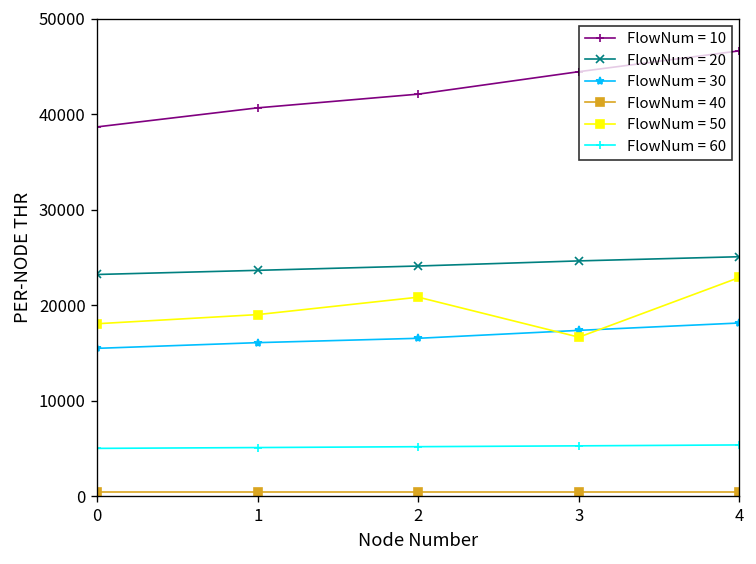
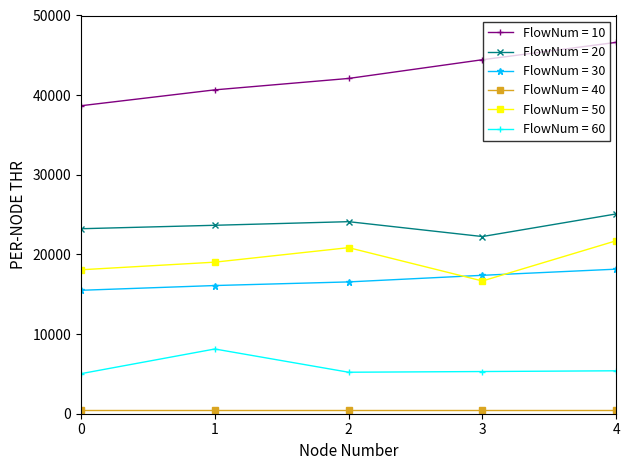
  {
    "FlowNum = 10": {
      "0": 39000,
      "1": 41000,
      "2": 42000,
      "3": 44000,
      "4": 47000
    },
    "FlowNum = 20": {
      "0": 23000,
      "1": 24000,
      "2": 24000,
-     "3": 25000,
+     "3": 22000,
      "4": 25000
    },
    "FlowNum = 30": {
      "0": 15000,
      "1": 16000,
      "2": 17000,
      "3": 17000,
      "4": 18000
    },
    "FlowNum = 40": {
      "0": 0,
      "1": 0,
      "2": 0,
      "3": 0,
      "4": 0
    },
    "FlowNum = 50": {
      "0": 18000,
      "1": 19000,
      "2": 21000,
      "3": 17000,
-     "4": 23000
+     "4": 22000
    },
    "FlowNum = 60": {
      "0": 5000,
-     "1": 5000,
+     "1": 8000,
      "2": 5000,
      "3": 5000,
      "4": 5000
    }
  }
